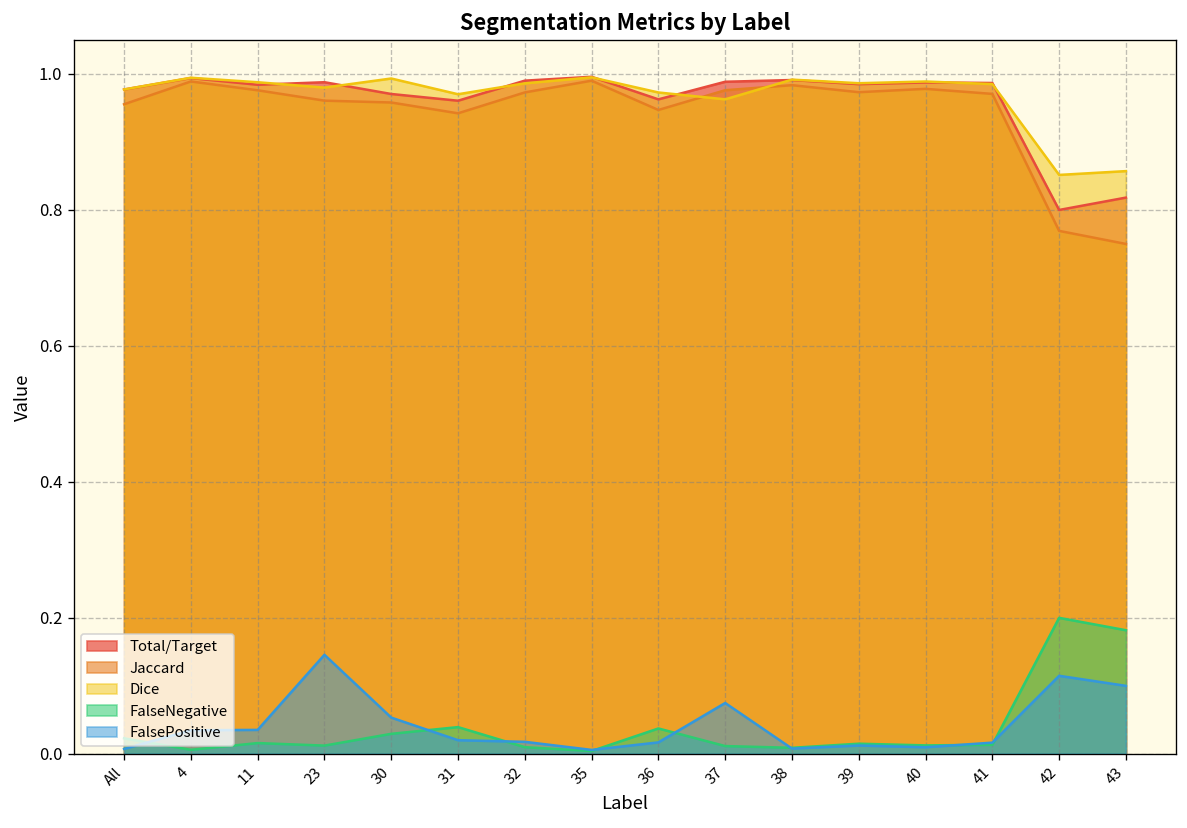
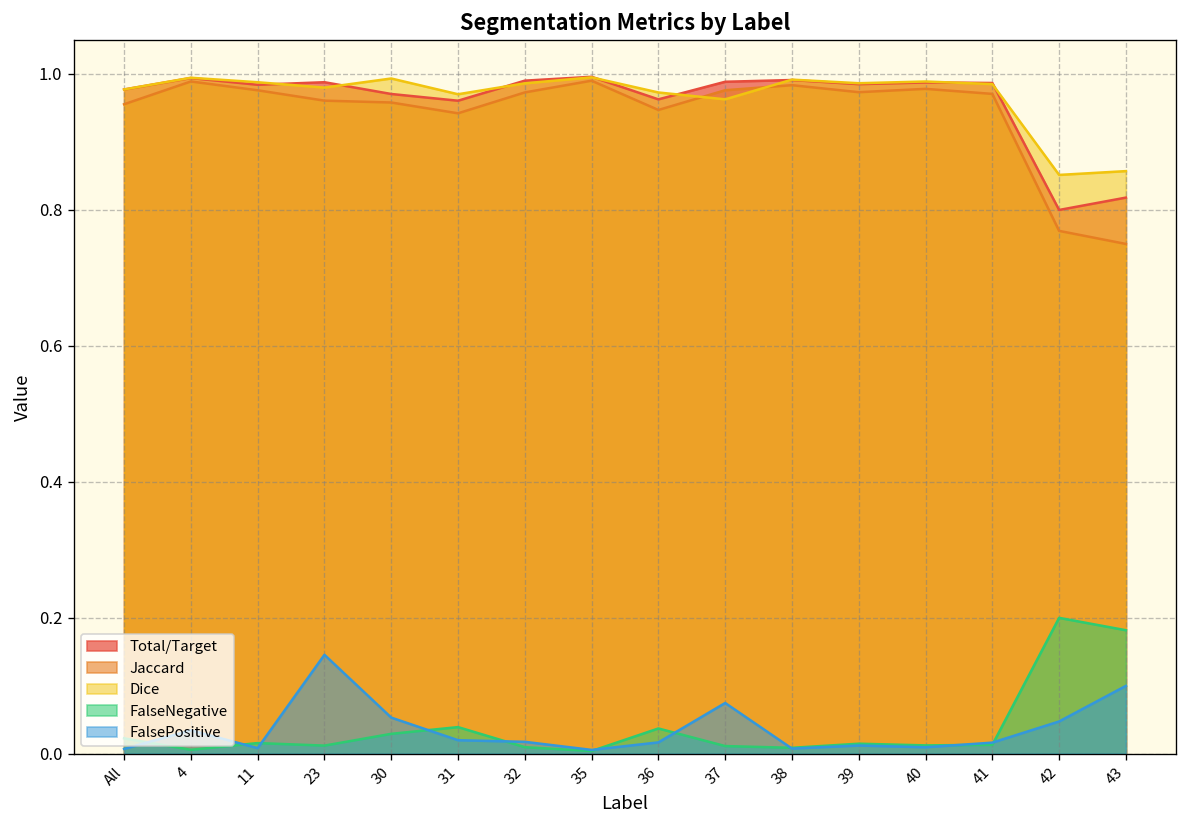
  {
    "Dice": {
      "23": 0.98,
      "30": 0.99,
      "31": 0.97,
      "36": 0.97,
      "37": 0.96,
      "42": 0.85,
      "43": 0.86
    },
    "FalseNegative": {
      "4": 0.01,
      "11": 0.02,
      "23": 0.01,
      "30": 0.03,
      "31": 0.04,
      "32": 0.01,
      "36": 0.04,
      "37": 0.01,
      "42": 0.20,
      "43": 0.18
    },
    "FalsePositive": {
      "All": 0.01,
-     "11": 0.04,
+     "11": 0.01,
      "23": 0.15,
      "30": 0.05,
      "31": 0.02,
      "32": 0.02,
      "36": 0.02,
      "37": 0.07,
-     "42": 0.11,
+     "42": 0.05,
      "43": 0.10
    }
  }
